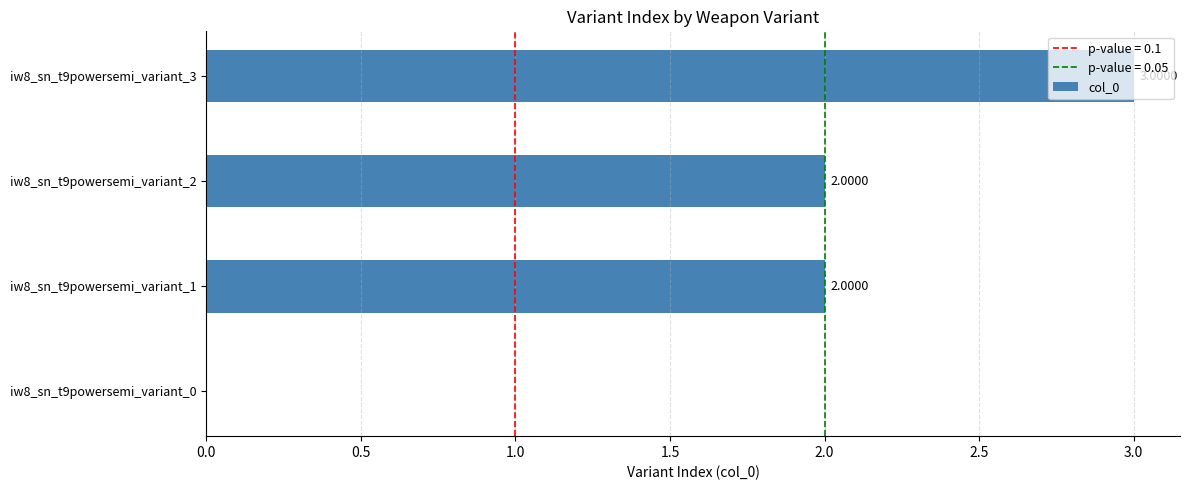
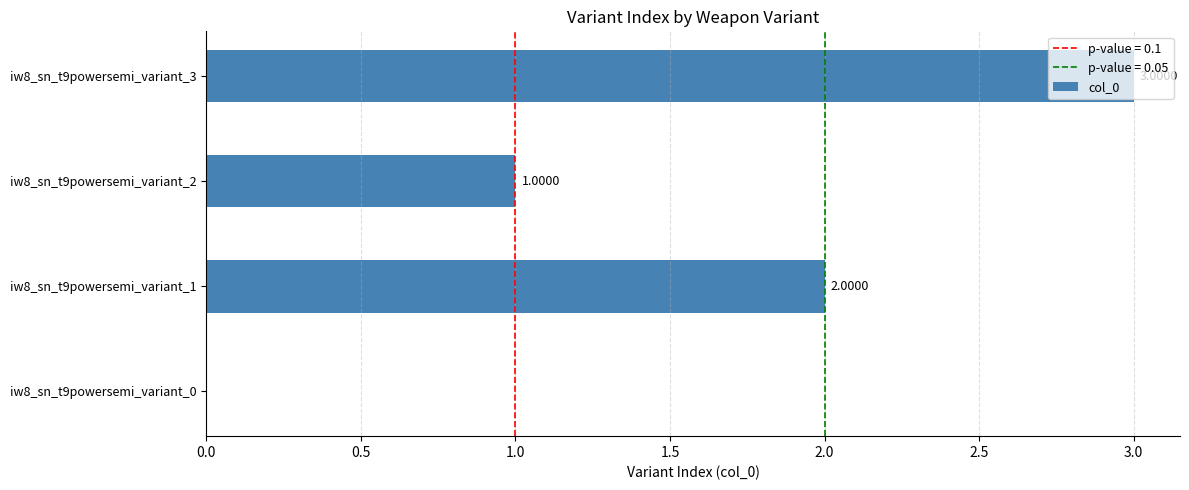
  {
-   "iw8_sn_t9powersemi_variant_2": 2.0000,
+   "iw8_sn_t9powersemi_variant_2": 1.0000,
    "iw8_sn_t9powersemi_variant_1": 2.0000
  }
